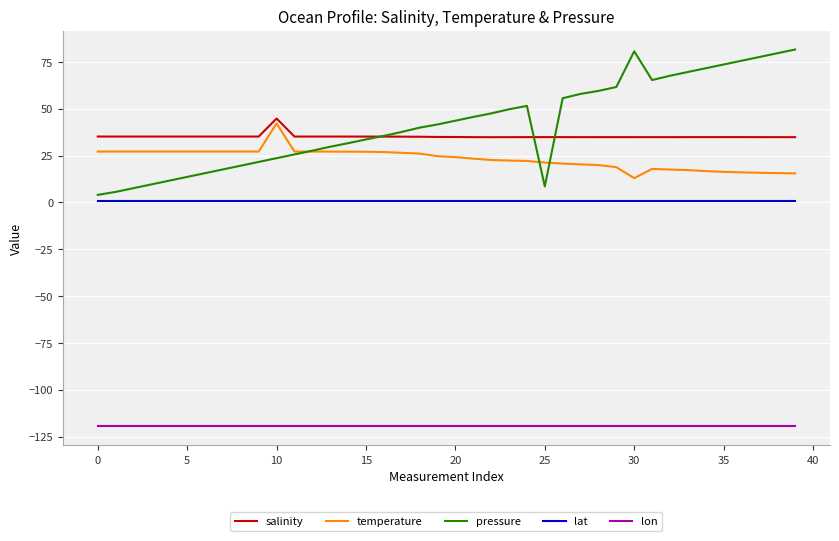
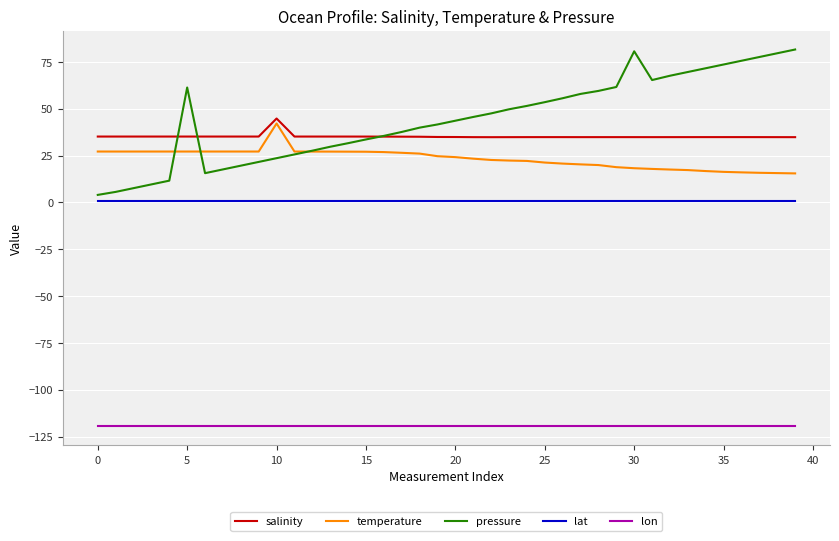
  {
    "salinity": {
      "0": 35,
      "5": 35,
      "10": 45,
      "15": 35,
      "20": 35,
      "25": 35,
      "30": 35,
      "35": 35
    },
    "temperature": {
      "0": 27,
      "5": 27,
      "10": 42,
      "15": 27,
      "20": 24,
      "25": 21,
-     "30": 13,
+     "30": 18,
      "35": 16
    },
    "pressure": {
      "0": 4,
-     "5": 14,
+     "5": 61,
      "10": 24,
      "15": 34,
      "20": 44,
-     "25": 9,
+     "25": 53,
      "30": 81,
      "35": 74
    },
    "lat": {
      "0": 1,
      "5": 1,
      "10": 1,
      "15": 1,
      "20": 1,
      "25": 1,
      "30": 1,
      "35": 1
    },
    "lon": {
      "0": -120,
      "5": -120,
      "10": -120,
      "15": -120,
      "20": -120,
      "25": -120,
      "30": -120,
      "35": -120
    }
  }
